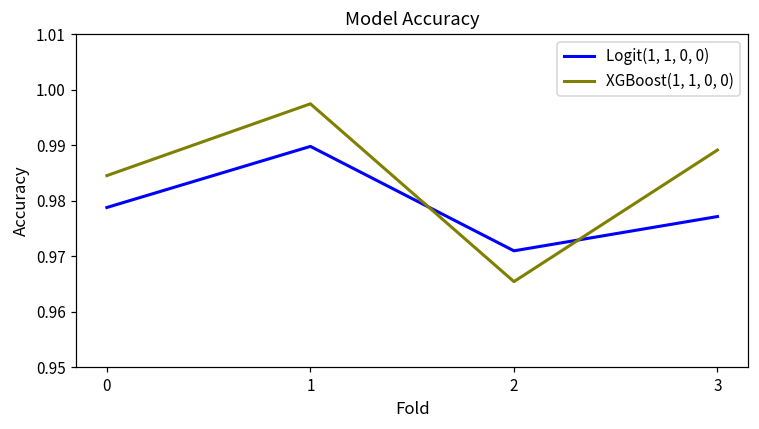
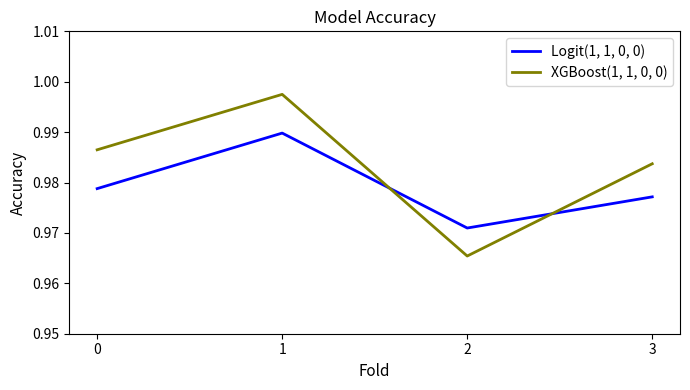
  {
    "Logit(1, 1, 0, 0)": {
      "0": 0.979,
      "1": 0.990,
      "2": 0.971,
      "3": 0.977
    },
    "XGBoost(1, 1, 0, 0)": {
-     "0": 0.985,
+     "0": 0.986,
      "1": 0.997,
      "2": 0.965,
-     "3": 0.989
+     "3": 0.984
    }
  }
